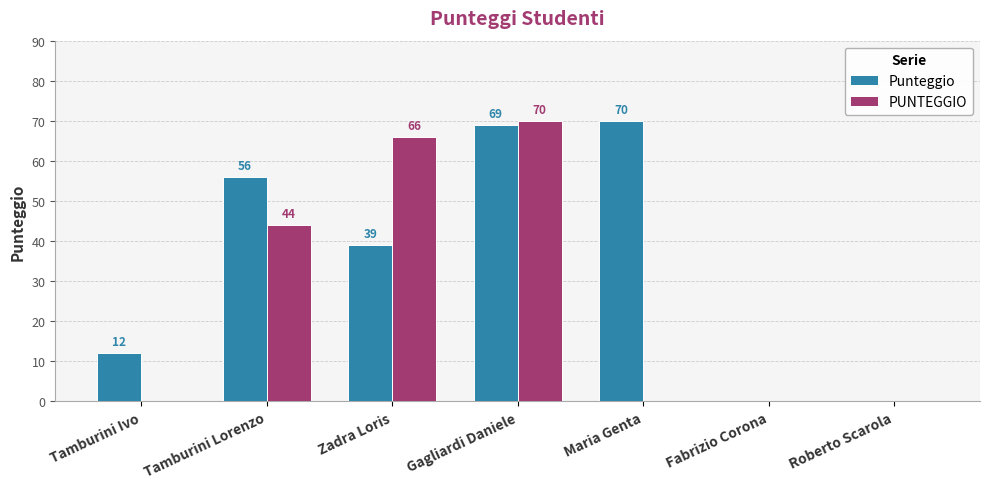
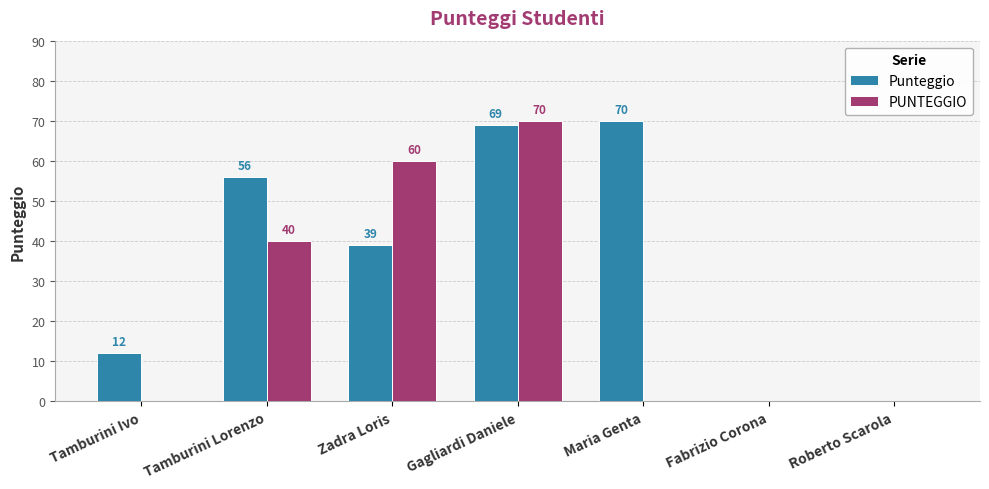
  {
    "Punteggio": {
      "Tamburini Ivo": 12,
      "Tamburini Lorenzo": 56,
      "Zadra Loris": 39,
      "Gagliardi Daniele": 69,
      "Maria Genta": 70
    },
    "PUNTEGGIO": {
-     "Tamburini Lorenzo": 44,
-     "Zadra Loris": 66,
+     "Tamburini Lorenzo": 40,
+     "Zadra Loris": 60,
      "Gagliardi Daniele": 70
    }
  }
